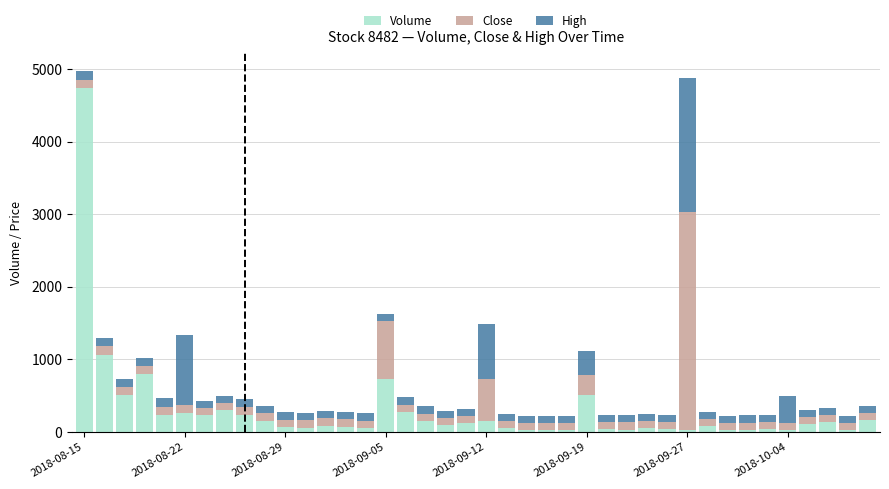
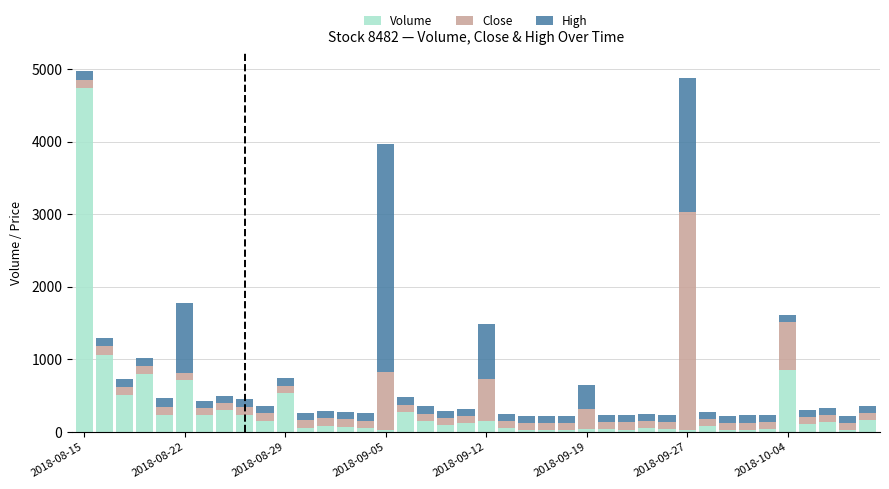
  {
    "Volume": {
      "2018-08-15": 4700,
-     "2018-08-22": 300,
-     "2018-08-29": 100,
-     "2018-09-05": 700,
+     "2018-08-22": 700,
+     "2018-08-29": 500,
+     "2018-09-05": 0,
      "2018-09-12": 100,
-     "2018-09-19": 500,
-     "2018-10-04": 0
+     "2018-09-19": 0,
+     "2018-10-04": 900
    },
    "Close": {
      "2018-08-15": 100,
      "2018-08-22": 100,
      "2018-08-29": 100,
      "2018-09-05": 800,
      "2018-09-12": 600,
      "2018-09-19": 300,
      "2018-09-27": 3000,
-     "2018-10-04": 100
+     "2018-10-04": 700
    },
    "High": {
      "2018-08-15": 100,
      "2018-08-22": 1000,
      "2018-08-29": 100,
-     "2018-09-05": 100,
+     "2018-09-05": 3100,
      "2018-09-12": 800,
      "2018-09-19": 300,
      "2018-09-27": 1800,
-     "2018-10-04": 400
+     "2018-10-04": 100
    }
  }
